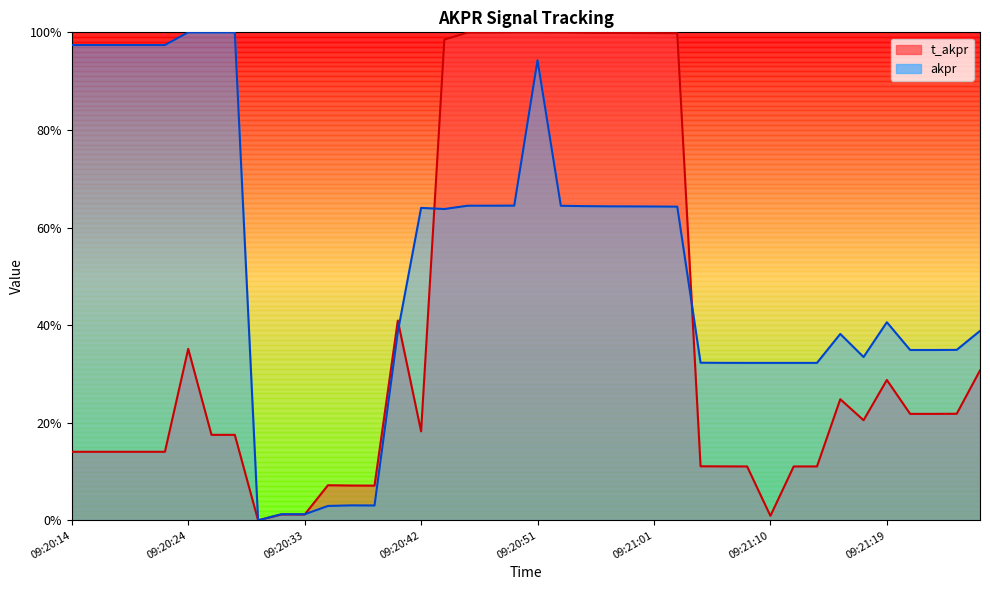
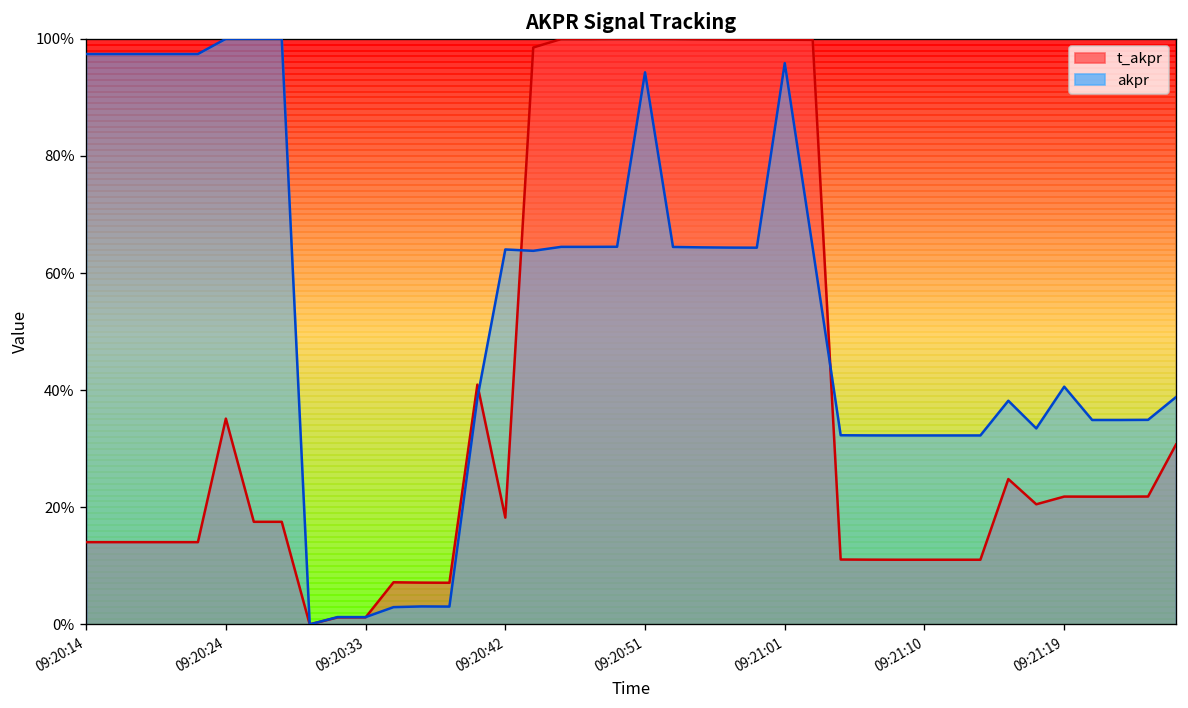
  {
    "t_akpr": {
      "09:20:14": "14%",
      "09:20:24": "35%",
      "09:20:42": "18%",
      "09:20:51": "100%",
      "09:21:01": "100%",
-     "09:21:10": "1%",
-     "09:21:19": "29%"
+     "09:21:10": "11%",
+     "09:21:19": "22%"
    },
    "akpr": {
      "09:20:14": "97%",
      "09:20:24": "100%",
      "09:20:42": "64%",
      "09:20:51": "94%",
-     "09:21:01": "64%",
+     "09:21:01": "96%",
      "09:21:10": "32%",
      "09:21:19": "41%"
    }
  }
